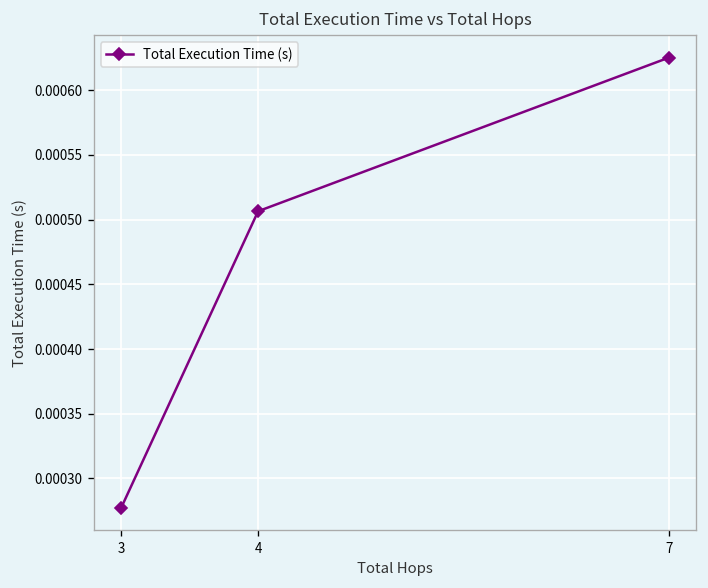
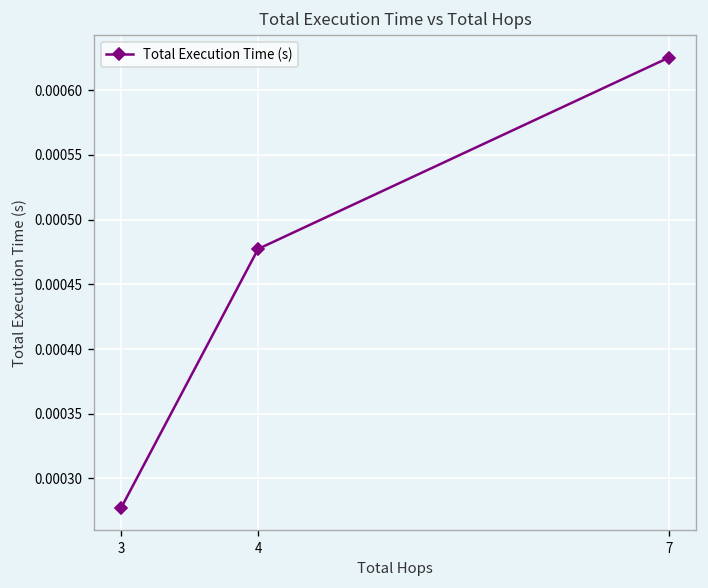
  {
    "3": 0.000278,
-   "4": 0.000507,
+   "4": 0.000477,
    "7": 0.000625
  }
